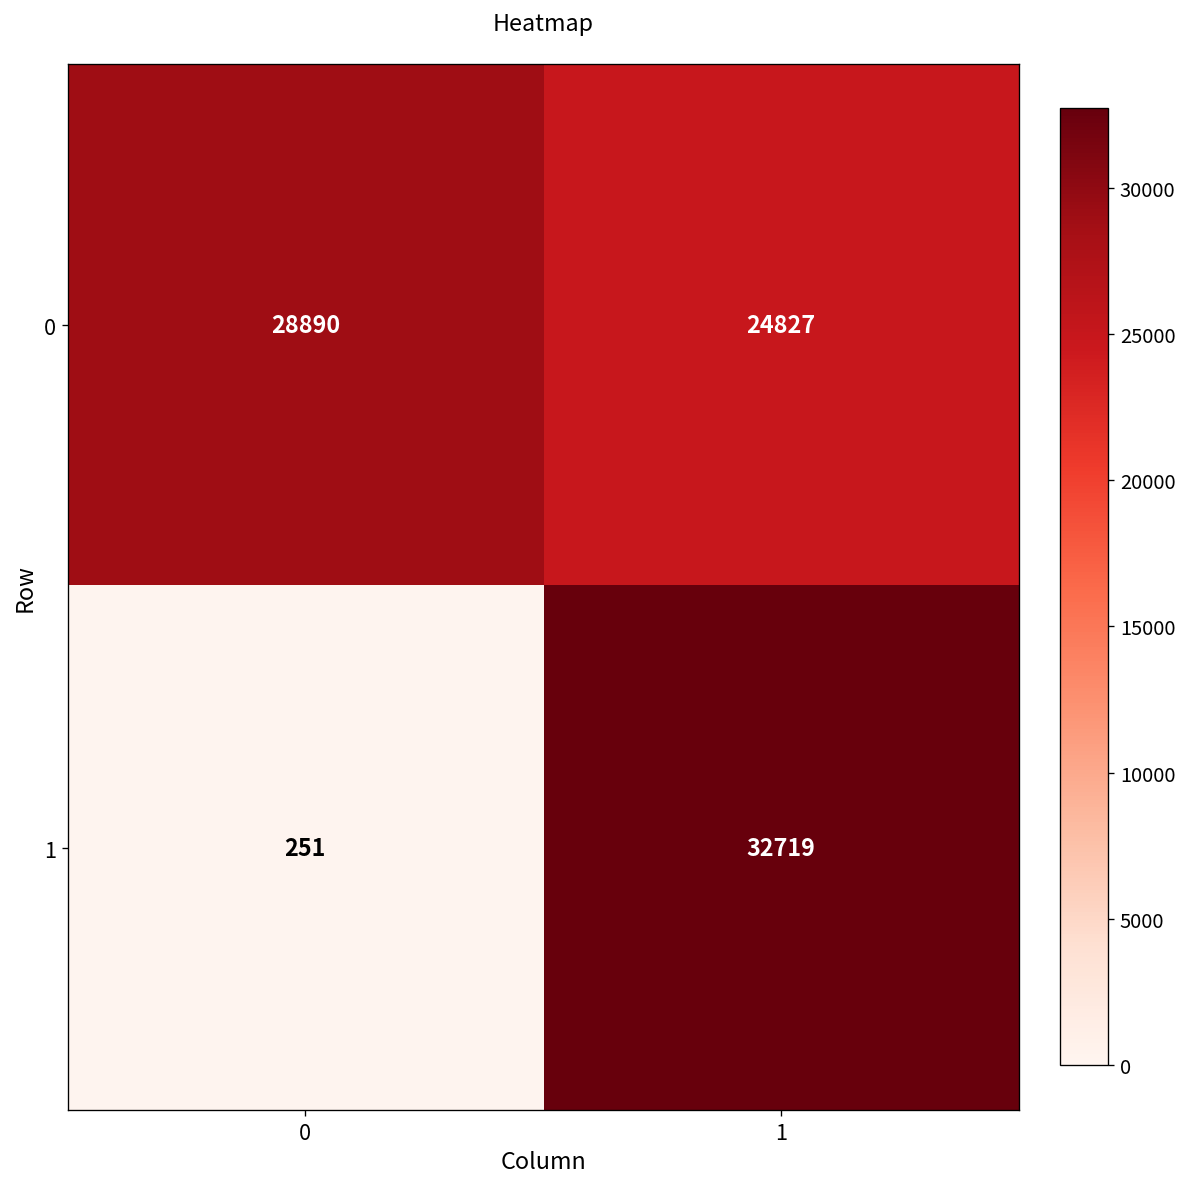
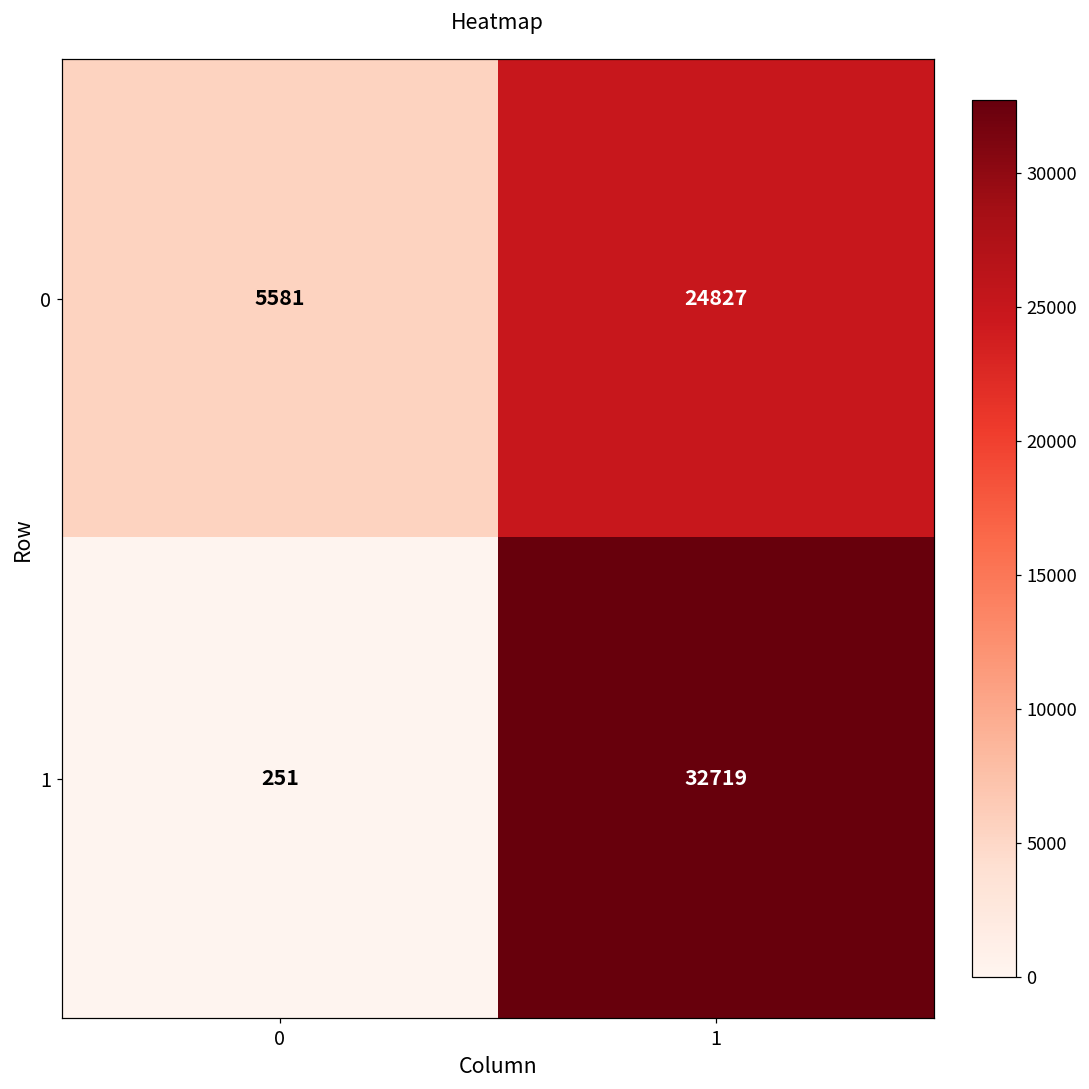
  {
    "0": {
-     "0": 28890,
+     "0": 5581,
      "1": 24827
    },
    "1": {
      "0": 251,
      "1": 32719
    }
  }
